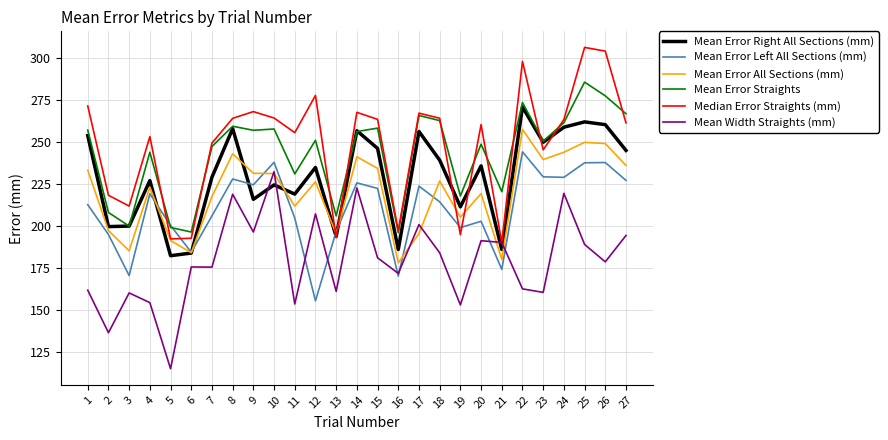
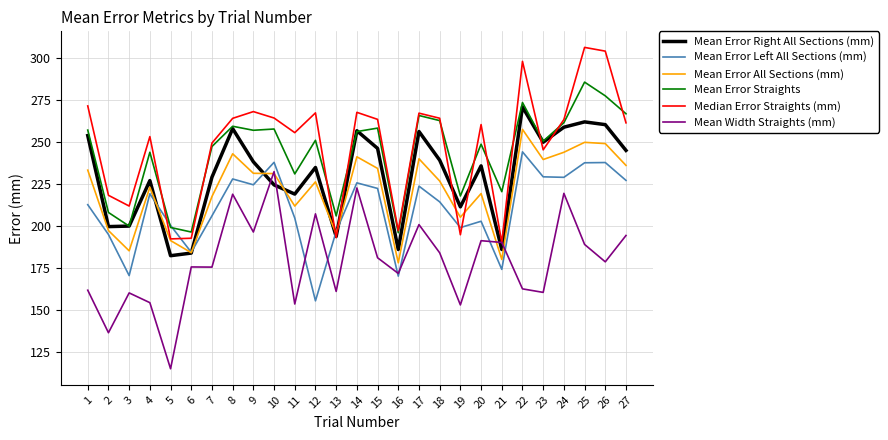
  {
    "Mean Error Right All Sections (mm)": {
      "1": 254,
      "2": 200,
      "4": 227,
      "5": 182,
      "7": 229,
-     "9": 216,
+     "9": 238,
      "10": 224,
      "11": 219,
      "12": 235,
      "15": 246,
      "16": 186,
      "17": 256,
      "18": 239,
      "19": 211,
      "20": 236,
      "21": 186,
      "22": 271,
      "24": 259,
      "25": 262,
      "26": 260,
      "27": 245
    },
    "Mean Error Left All Sections (mm)": {
      "1": 213,
      "2": 195,
      "3": 170,
      "4": 219,
      "7": 206,
      "8": 228,
      "9": 224,
      "10": 238,
      "11": 205,
      "12": 155,
      "13": 197,
      "14": 226,
      "15": 222,
      "16": 170,
      "17": 224,
      "18": 214,
      "19": 199,
      "20": 203,
      "21": 174,
      "22": 244,
      "23": 229,
      "24": 229,
      "25": 237,
      "26": 238,
      "27": 227
    },
    "Mean Error All Sections (mm)": {
      "1": 233,
      "2": 197,
      "3": 185,
      "4": 223,
      "7": 217,
      "8": 243,
      "9": 231,
      "11": 212,
      "12": 226,
      "14": 241,
      "15": 234,
      "16": 178,
-     "17": 195,
+     "17": 240,
      "18": 227,
      "19": 205,
      "20": 219,
      "21": 180,
      "22": 257,
      "23": 239,
      "24": 244,
      "25": 250,
      "26": 249,
      "27": 236
    },
    "Mean Error Straights": {
      "1": 257,
      "2": 208,
      "4": 244,
      "6": 196,
      "7": 247,
      "9": 257,
      "10": 258,
      "11": 231,
      "12": 251,
      "13": 206,
      "15": 258,
      "19": 218,
      "20": 249,
      "21": 220,
      "22": 273,
      "24": 261,
      "25": 285,
      "26": 277,
      "27": 267
    },
    "Median Error Straights (mm)": {
      "1": 271,
      "2": 218,
      "3": 212,
      "4": 253,
      "6": 193,
      "7": 249,
      "8": 264,
      "9": 268,
      "10": 264,
      "11": 255,
-     "12": 278,
+     "12": 267,
      "14": 268,
      "15": 263,
      "19": 195,
      "20": 260,
      "22": 298,
      "23": 245,
      "24": 263,
      "25": 306,
      "26": 304,
      "27": 261
    },
    "Mean Width Straights (mm)": {
      "1": 162,
      "2": 136,
      "3": 160,
      "4": 154,
      "5": 115,
      "6": 176,
      "7": 175,
      "8": 219,
      "9": 196,
      "11": 153,
      "12": 207,
      "13": 161,
      "14": 223,
      "15": 181,
      "16": 172,
      "17": 201,
      "18": 184,
      "19": 153,
      "20": 191,
      "22": 163,
      "23": 160,
      "24": 219,
      "25": 189,
      "26": 179,
      "27": 194
    }
  }
